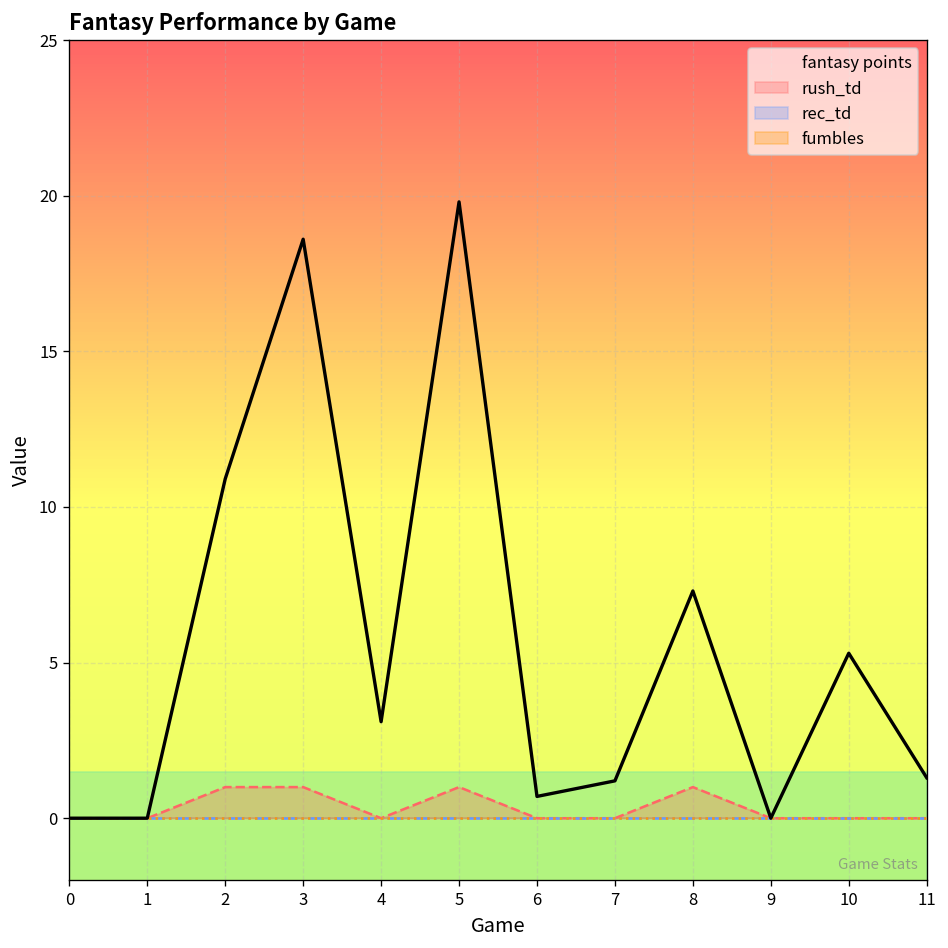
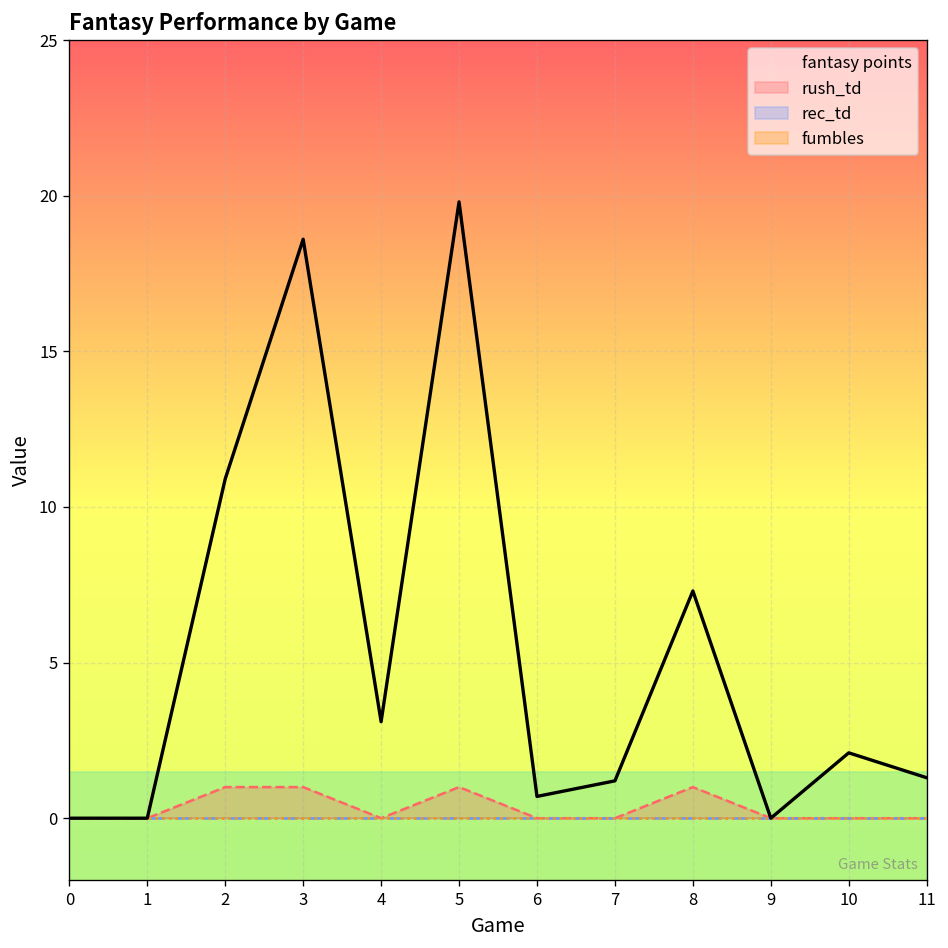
  {
    "fantasy points": {
      "2": 10.9,
      "3": 18.6,
      "4": 3.1,
      "5": 19.8,
      "8": 7.3,
-     "10": 5.3
+     "10": 2.1
    }
  }
